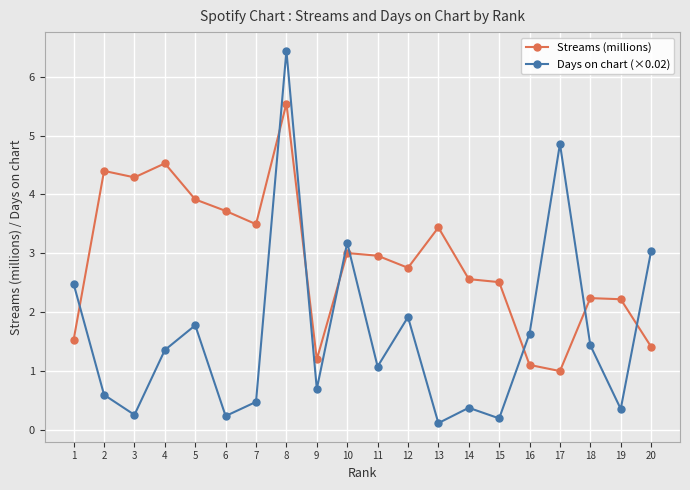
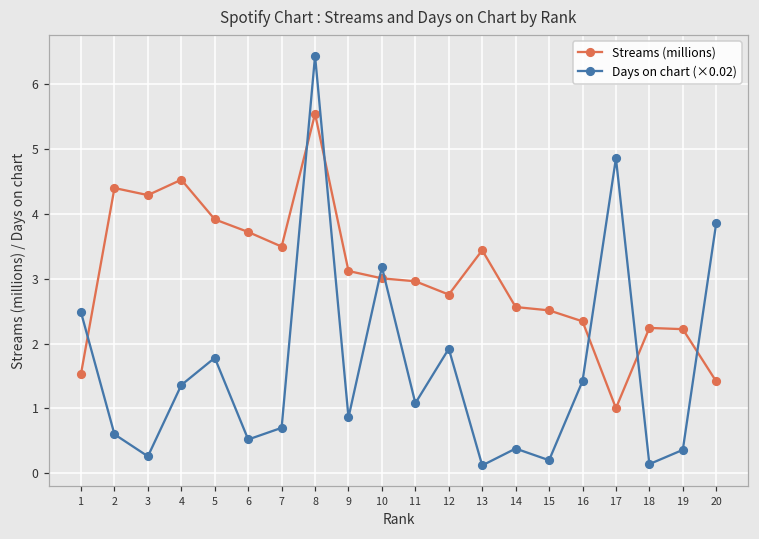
  {
    "Streams (millions)": {
      "1": 1.5,
      "2": 4.4,
      "3": 4.3,
      "4": 4.5,
      "5": 3.9,
      "6": 3.7,
      "7": 3.5,
      "8": 5.5,
-     "9": 1.2,
+     "9": 3.1,
      "10": 3.0,
      "11": 3.0,
      "12": 2.8,
      "13": 3.4,
      "14": 2.6,
      "15": 2.5,
-     "16": 1.1,
+     "16": 2.3,
      "17": 1.0,
      "18": 2.2,
      "19": 2.2,
      "20": 1.4
    },
    "Days on chart (×0.02)": {
      "1": 2.5,
      "2": 0.6,
      "3": 0.3,
      "4": 1.4,
      "5": 1.8,
-     "6": 0.2,
-     "7": 0.5,
+     "6": 0.5,
+     "7": 0.7,
      "8": 6.4,
-     "9": 0.7,
+     "9": 0.9,
      "10": 3.2,
      "11": 1.1,
      "12": 1.9,
      "13": 0.1,
      "14": 0.4,
      "15": 0.2,
-     "16": 1.6,
+     "16": 1.4,
      "17": 4.9,
-     "18": 1.4,
+     "18": 0.1,
      "19": 0.4,
-     "20": 3.0
+     "20": 3.9
    }
  }
